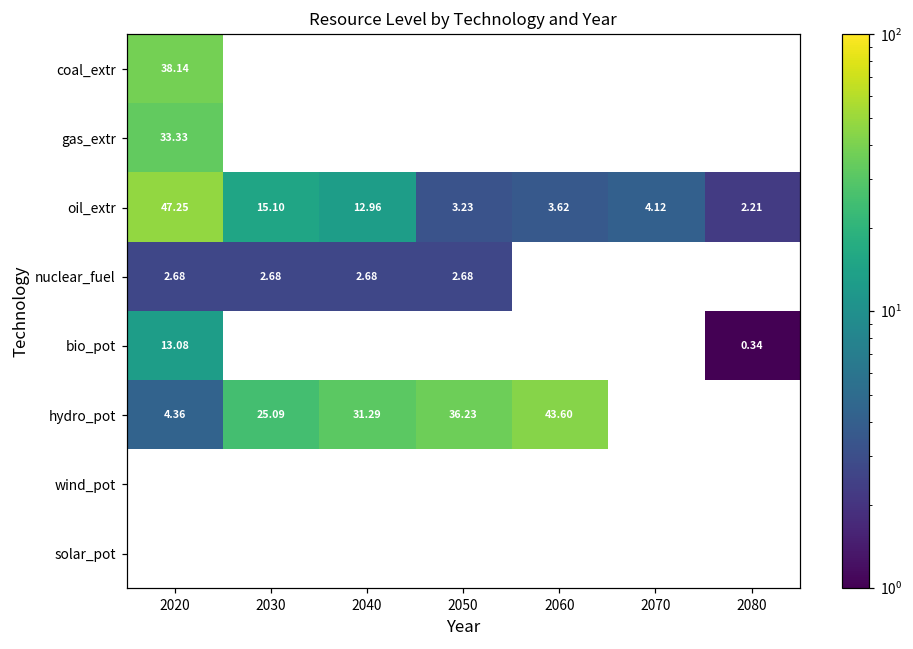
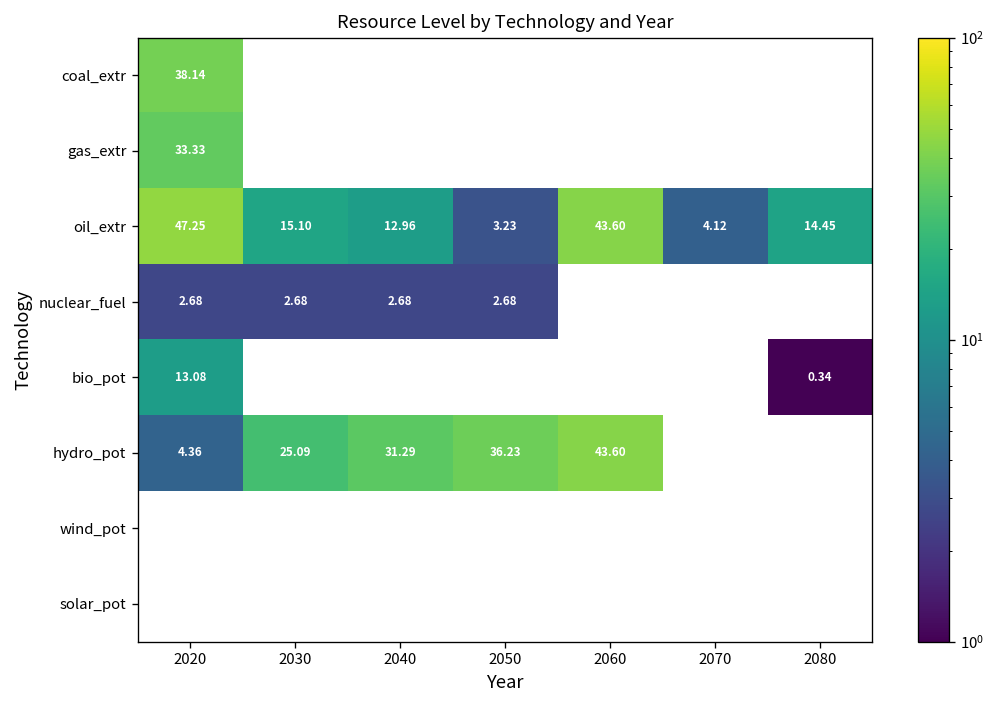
  {
    "coal_extr": {
      "2020": 38.14
    },
    "gas_extr": {
      "2020": 33.33
    },
    "oil_extr": {
      "2020": 47.25,
      "2030": 15.10,
      "2040": 12.96,
      "2050": 3.23,
-     "2060": 3.62,
+     "2060": 43.60,
      "2070": 4.12,
-     "2080": 2.21
+     "2080": 14.45
    },
    "nuclear_fuel": {
      "2020": 2.68,
      "2030": 2.68,
      "2040": 2.68,
      "2050": 2.68
    },
    "bio_pot": {
      "2020": 13.08,
      "2080": 0.34
    },
    "hydro_pot": {
      "2020": 4.36,
      "2030": 25.09,
      "2040": 31.29,
      "2050": 36.23,
      "2060": 43.60
    }
  }
